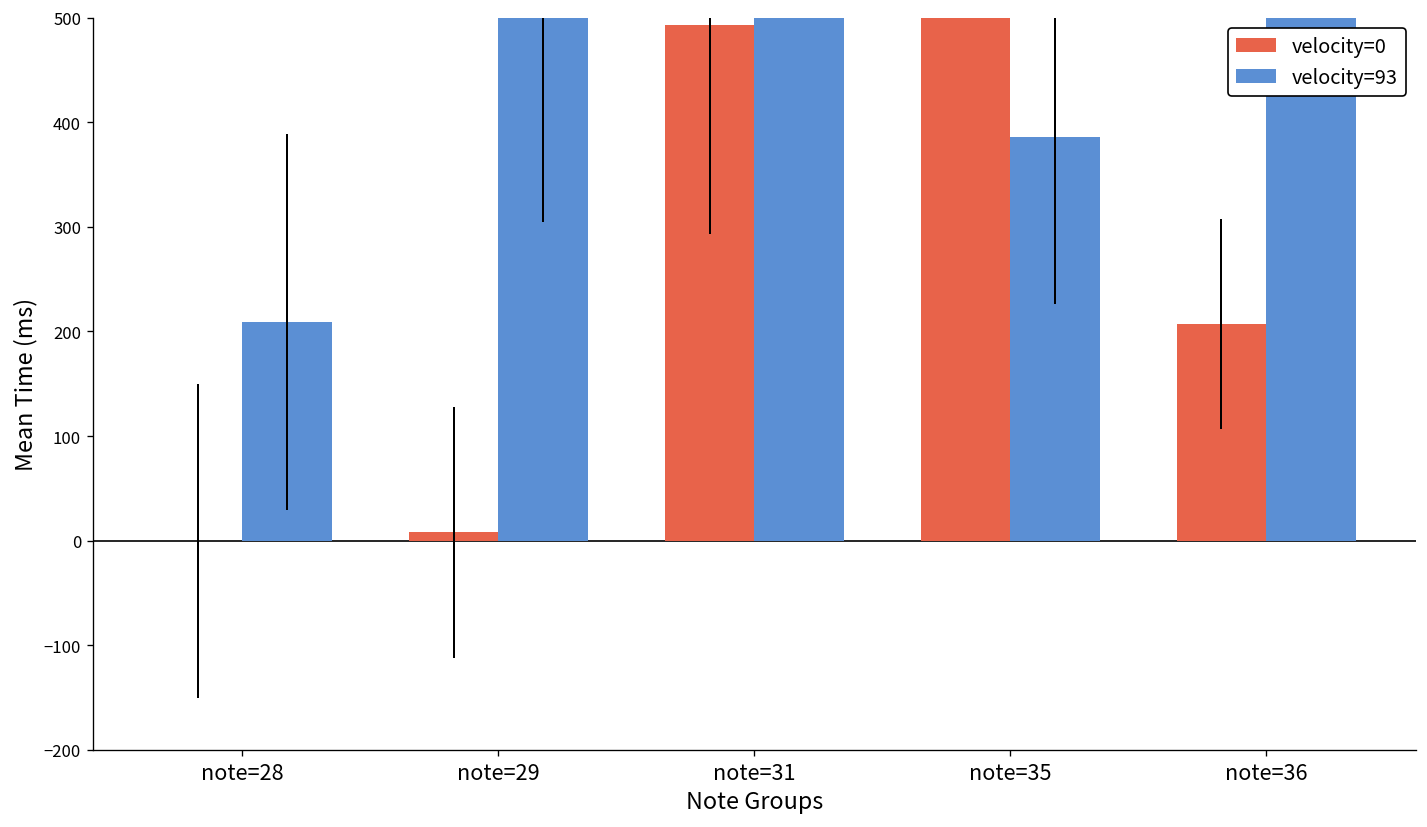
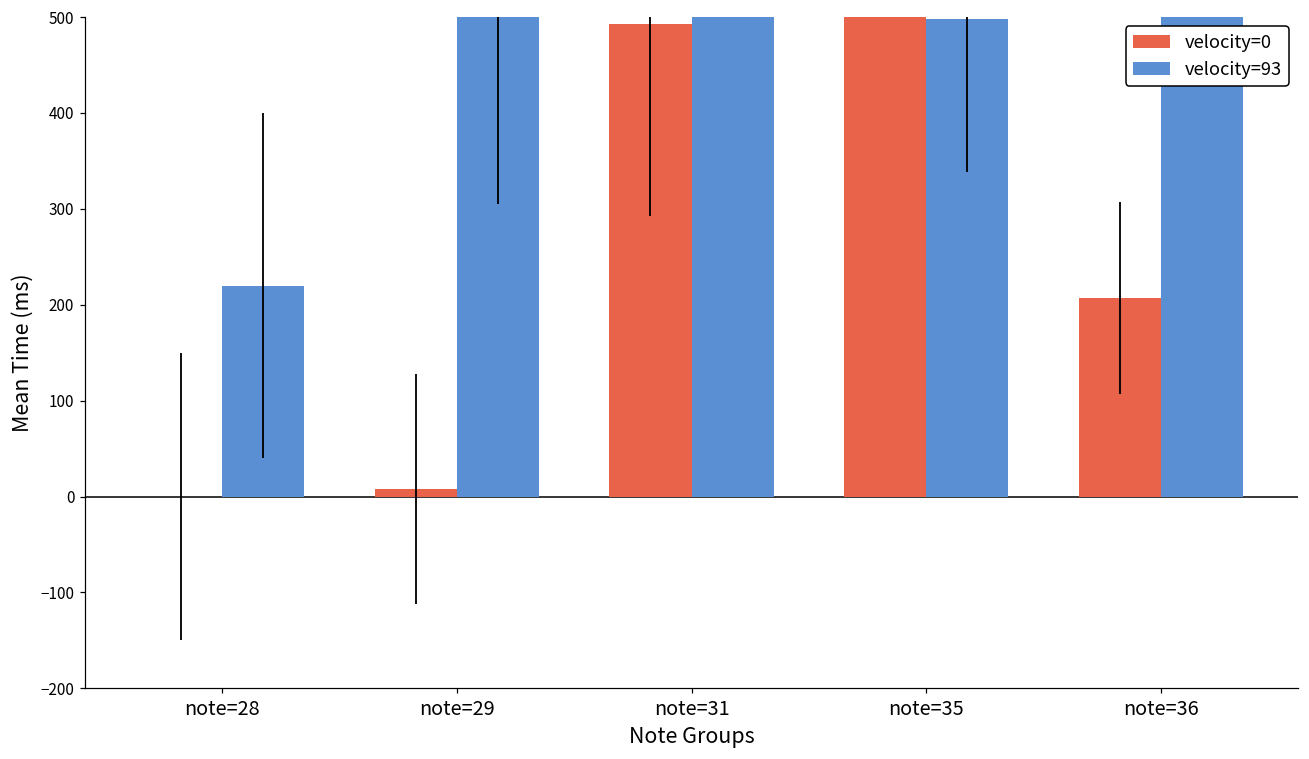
  {
    "velocity=0": {
      "note=28": 0,
      "note=29": 10,
      "note=31": 490,
      "note=36": 210
    },
    "velocity=93": {
-     "note=28": 210,
-     "note=35": 390
+     "note=28": 220,
+     "note=35": 500
    }
  }
